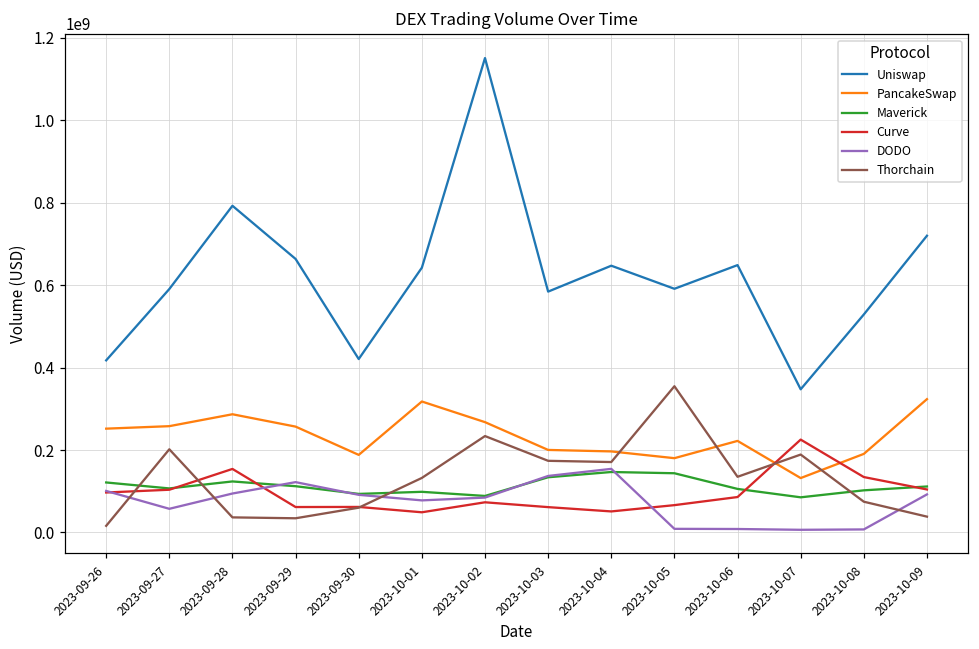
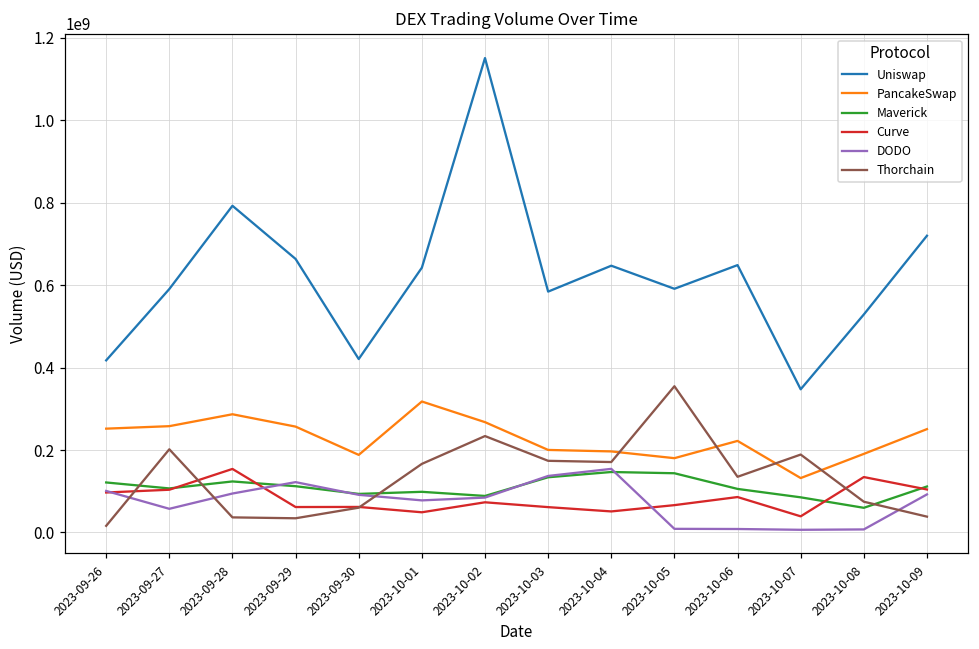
  {
    "Uniswap": {
      "2023-09-26": 420000000,
      "2023-09-27": 590000000,
      "2023-09-28": 790000000,
      "2023-09-29": 660000000,
      "2023-09-30": 420000000,
      "2023-10-01": 640000000,
      "2023-10-02": 1150000000,
      "2023-10-03": 580000000,
      "2023-10-04": 650000000,
      "2023-10-05": 590000000,
      "2023-10-06": 650000000,
      "2023-10-07": 350000000,
      "2023-10-08": 530000000,
      "2023-10-09": 720000000
    },
    "PancakeSwap": {
      "2023-09-26": 250000000,
      "2023-09-27": 260000000,
      "2023-09-28": 290000000,
      "2023-09-29": 260000000,
      "2023-09-30": 190000000,
      "2023-10-01": 320000000,
      "2023-10-02": 270000000,
      "2023-10-03": 200000000,
      "2023-10-04": 200000000,
      "2023-10-05": 180000000,
      "2023-10-06": 220000000,
      "2023-10-07": 130000000,
      "2023-10-08": 190000000,
-     "2023-10-09": 320000000
+     "2023-10-09": 250000000
    },
    "Maverick": {
      "2023-09-26": 120000000,
      "2023-09-28": 120000000,
      "2023-09-29": 110000000,
      "2023-10-01": 100000000,
      "2023-10-04": 150000000,
      "2023-10-05": 140000000,
      "2023-10-06": 110000000,
      "2023-10-07": 90000000,
-     "2023-10-08": 100000000,
+     "2023-10-08": 60000000,
      "2023-10-09": 110000000
    },
    "Curve": {
      "2023-09-28": 150000000,
      "2023-09-29": 60000000,
      "2023-10-01": 50000000,
      "2023-10-02": 70000000,
      "2023-10-03": 60000000,
      "2023-10-04": 50000000,
      "2023-10-05": 70000000,
      "2023-10-06": 90000000,
-     "2023-10-07": 230000000,
+     "2023-10-07": 40000000,
      "2023-10-08": 130000000,
      "2023-10-09": 100000000
    },
    "DODO": {
      "2023-09-27": 60000000,
      "2023-09-28": 90000000,
      "2023-09-29": 120000000,
      "2023-10-01": 80000000,
      "2023-10-04": 150000000,
      "2023-10-05": 10000000,
      "2023-10-06": 10000000,
      "2023-10-07": 10000000,
      "2023-10-08": 10000000,
      "2023-10-09": 90000000
    },
    "Thorchain": {
      "2023-09-26": 20000000,
      "2023-09-27": 200000000,
      "2023-09-28": 40000000,
      "2023-09-29": 30000000,
-     "2023-10-01": 130000000,
+     "2023-10-01": 170000000,
      "2023-10-02": 230000000,
      "2023-10-03": 170000000,
      "2023-10-04": 170000000,
      "2023-10-05": 350000000,
      "2023-10-06": 140000000,
      "2023-10-07": 190000000,
      "2023-10-08": 70000000,
      "2023-10-09": 40000000
    }
  }
